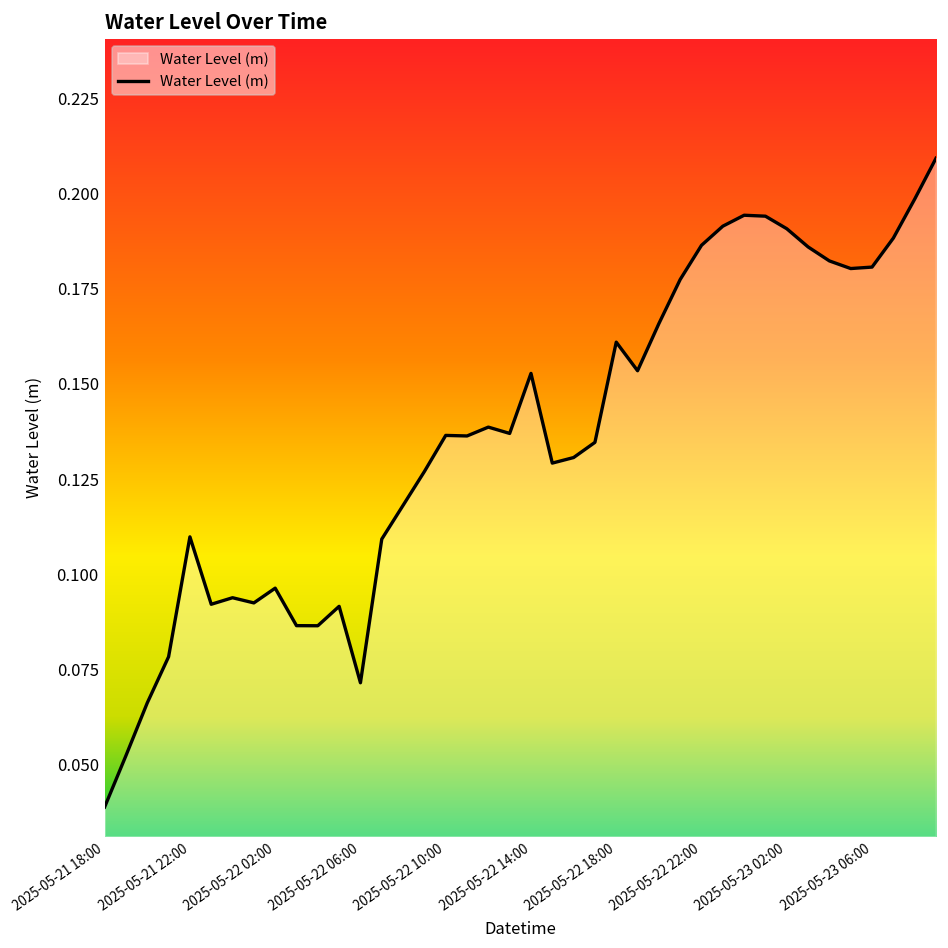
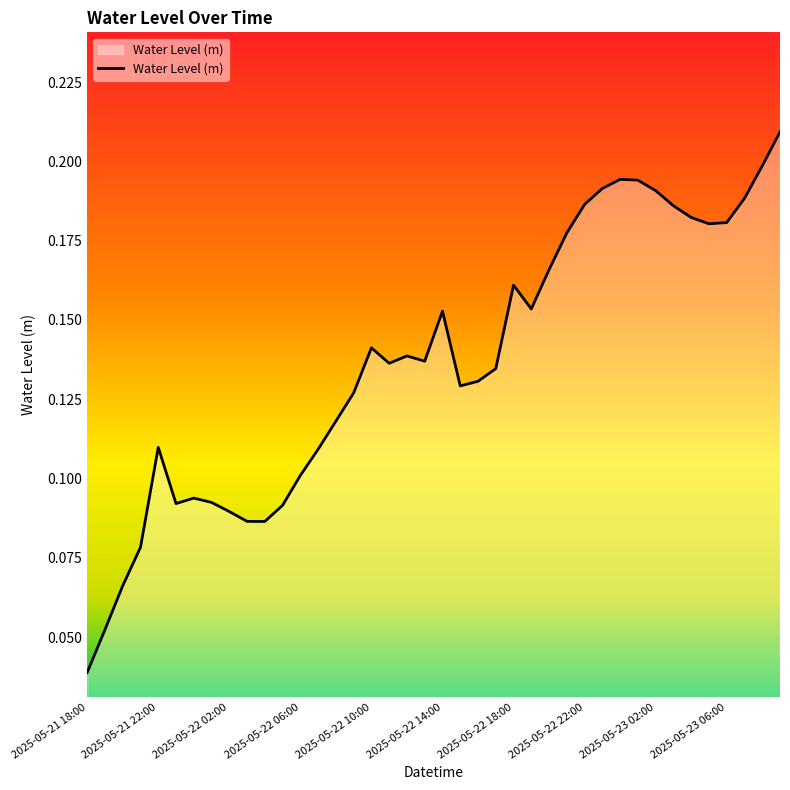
  {
    "2025-05-21 18:00": 0.039,
    "2025-05-21 22:00": 0.110,
-   "2025-05-22 02:00": 0.096,
-   "2025-05-22 06:00": 0.071,
-   "2025-05-22 10:00": 0.136,
+   "2025-05-22 02:00": 0.090,
+   "2025-05-22 06:00": 0.101,
+   "2025-05-22 10:00": 0.141,
    "2025-05-22 14:00": 0.153,
    "2025-05-22 18:00": 0.161,
    "2025-05-22 22:00": 0.186,
    "2025-05-23 02:00": 0.191,
    "2025-05-23 06:00": 0.181
  }
